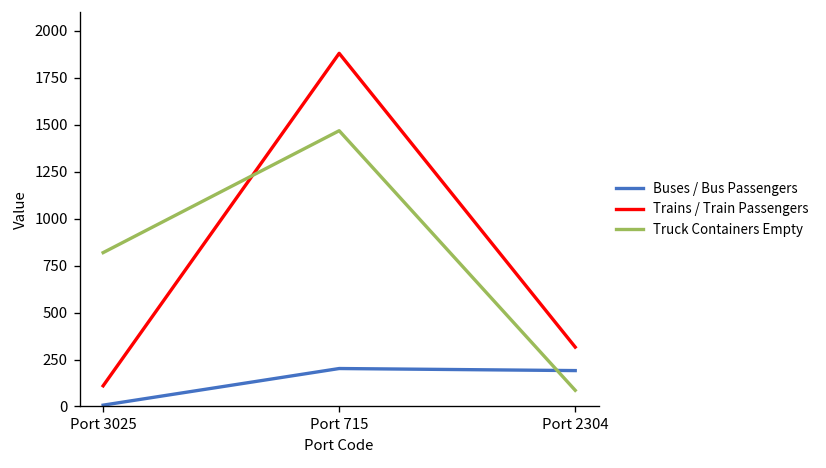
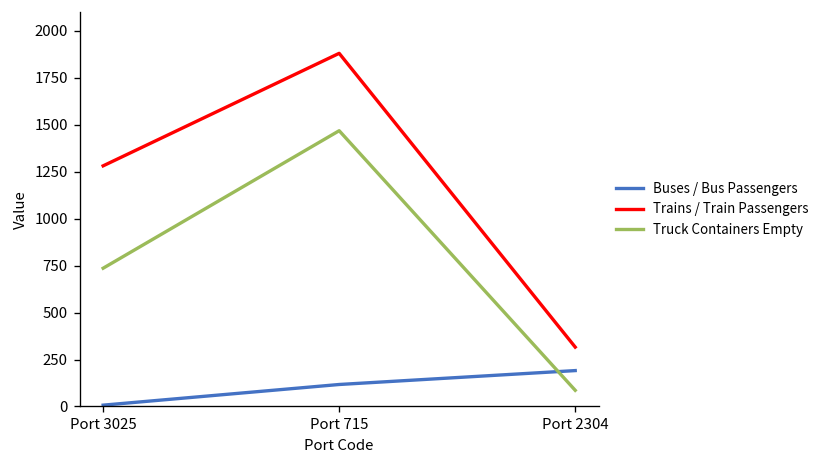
  {
    "Buses / Bus Passengers": {
      "Port 3025": 10,
-     "Port 715": 200,
+     "Port 715": 120,
      "Port 2304": 190
    },
    "Trains / Train Passengers": {
-     "Port 3025": 110,
+     "Port 3025": 1280,
      "Port 715": 1880,
      "Port 2304": 320
    },
    "Truck Containers Empty": {
-     "Port 3025": 820,
+     "Port 3025": 740,
      "Port 715": 1470,
      "Port 2304": 90
    }
  }
